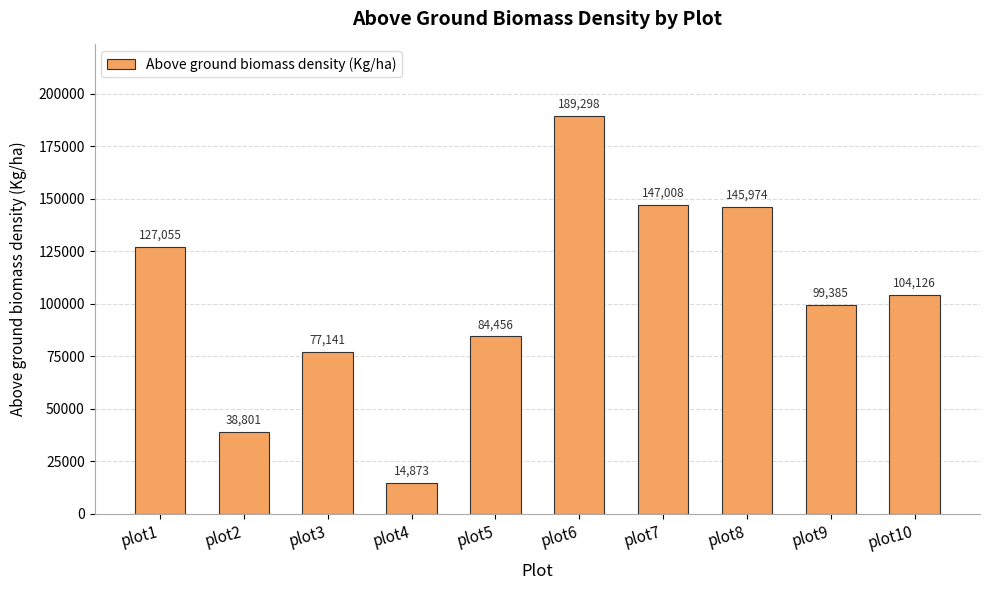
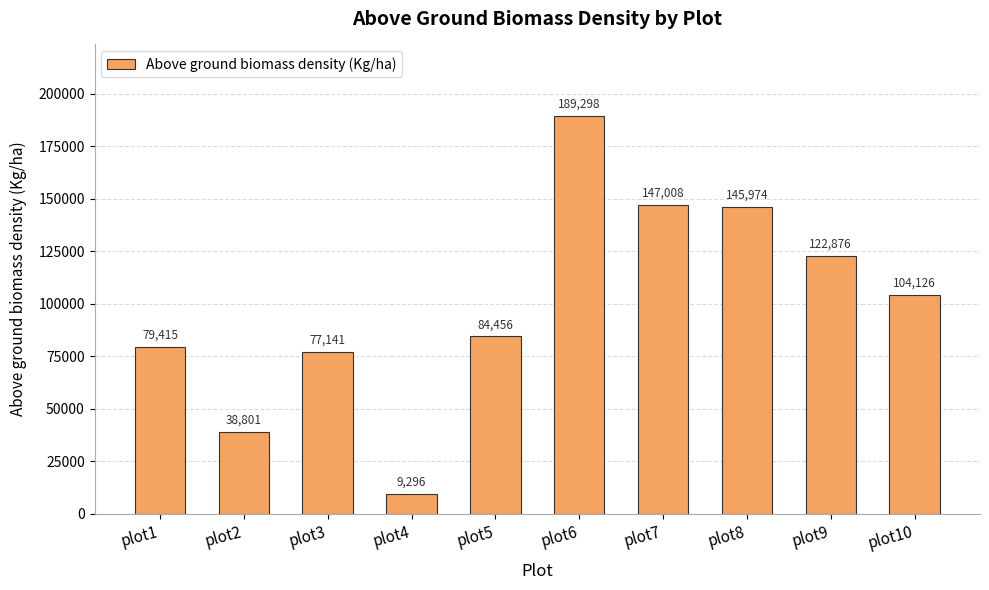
  {
-   "plot1": "127,055",
+   "plot1": "79,415",
    "plot2": "38,801",
    "plot3": "77,141",
-   "plot4": "14,873",
+   "plot4": "9,296",
    "plot5": "84,456",
    "plot6": "189,298",
    "plot7": "147,008",
    "plot8": "145,974",
-   "plot9": "99,385",
+   "plot9": "122,876",
    "plot10": "104,126"
  }
